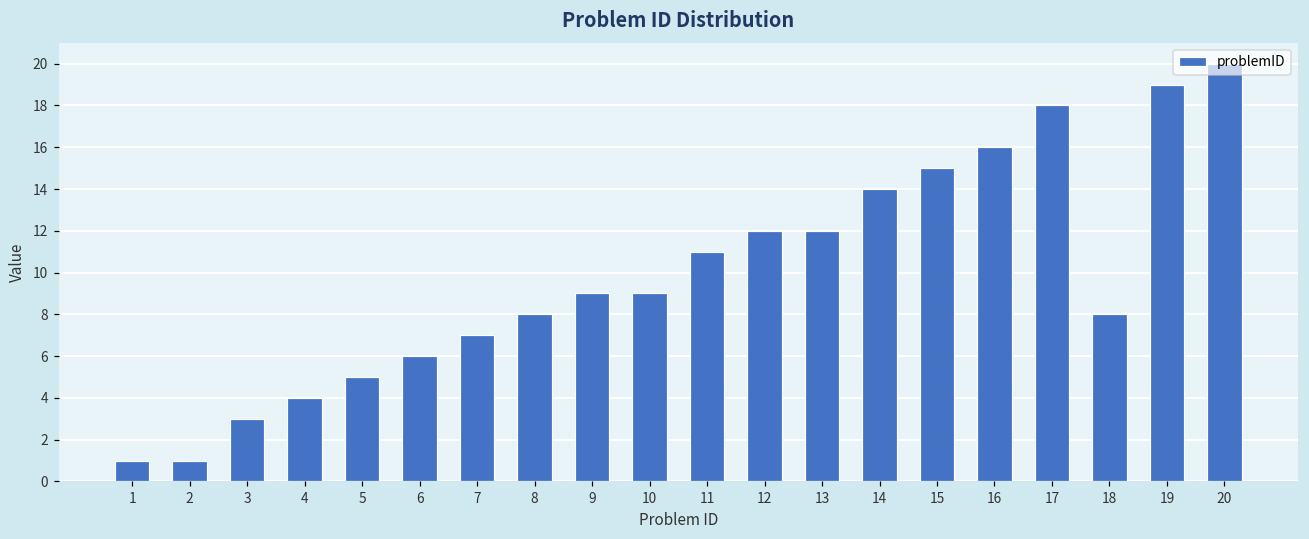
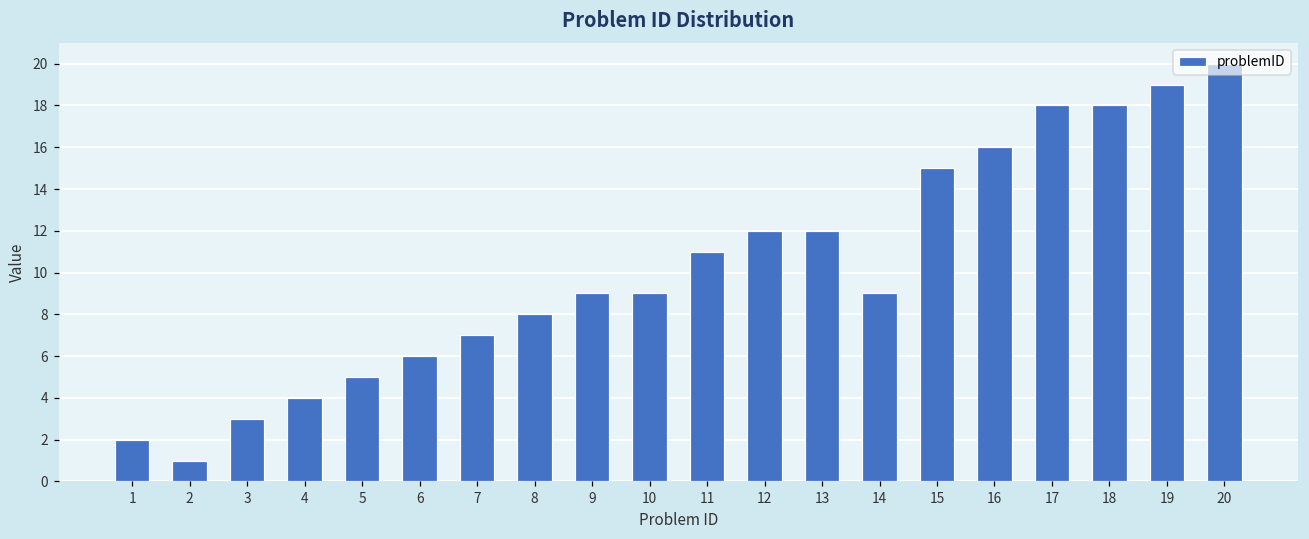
  {
-   "1": 1,
+   "1": 2,
    "2": 1,
    "3": 3,
    "4": 4,
    "5": 5,
    "6": 6,
    "7": 7,
    "8": 8,
    "9": 9,
    "10": 9,
    "11": 11,
    "12": 12,
    "13": 12,
-   "14": 14,
+   "14": 9,
    "15": 15,
    "16": 16,
    "17": 18,
-   "18": 8,
+   "18": 18,
    "19": 19
  }
